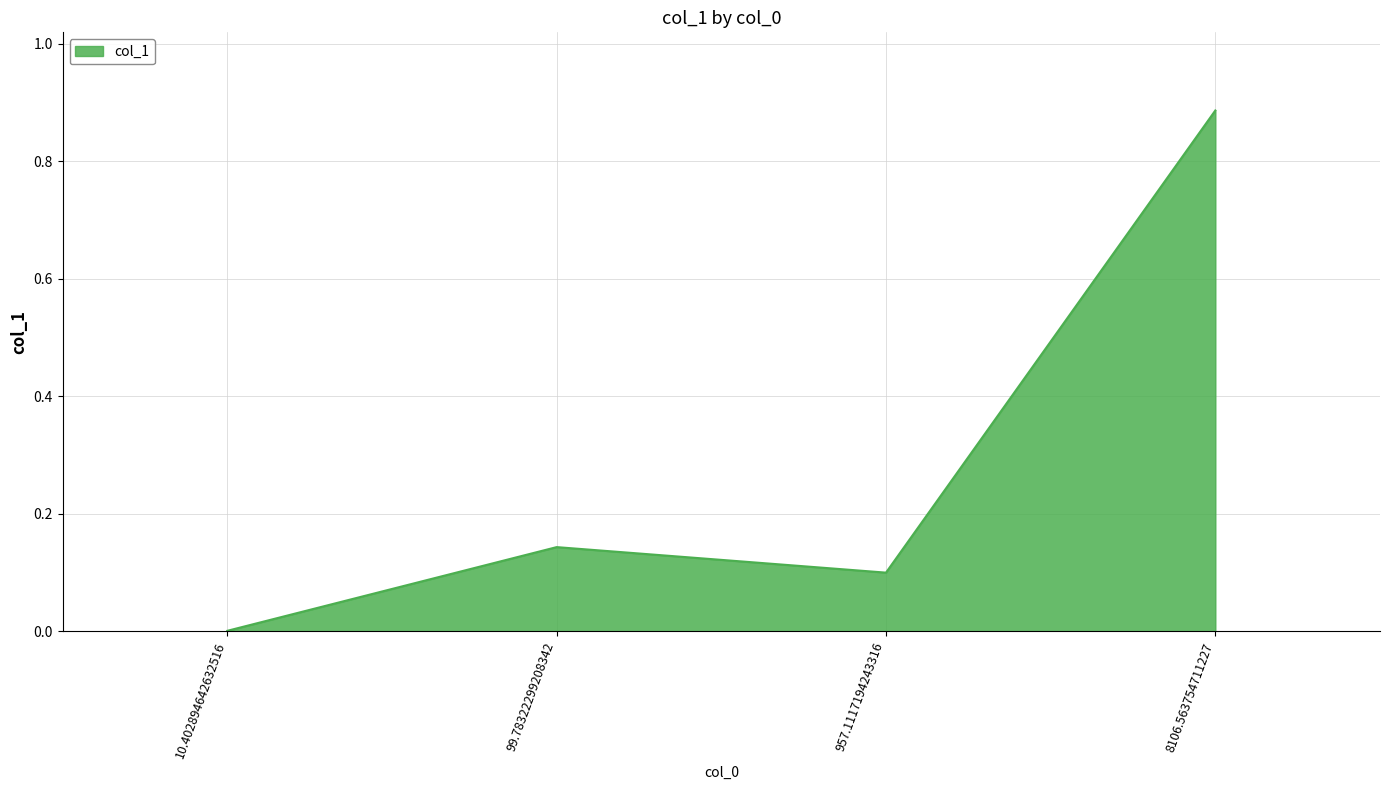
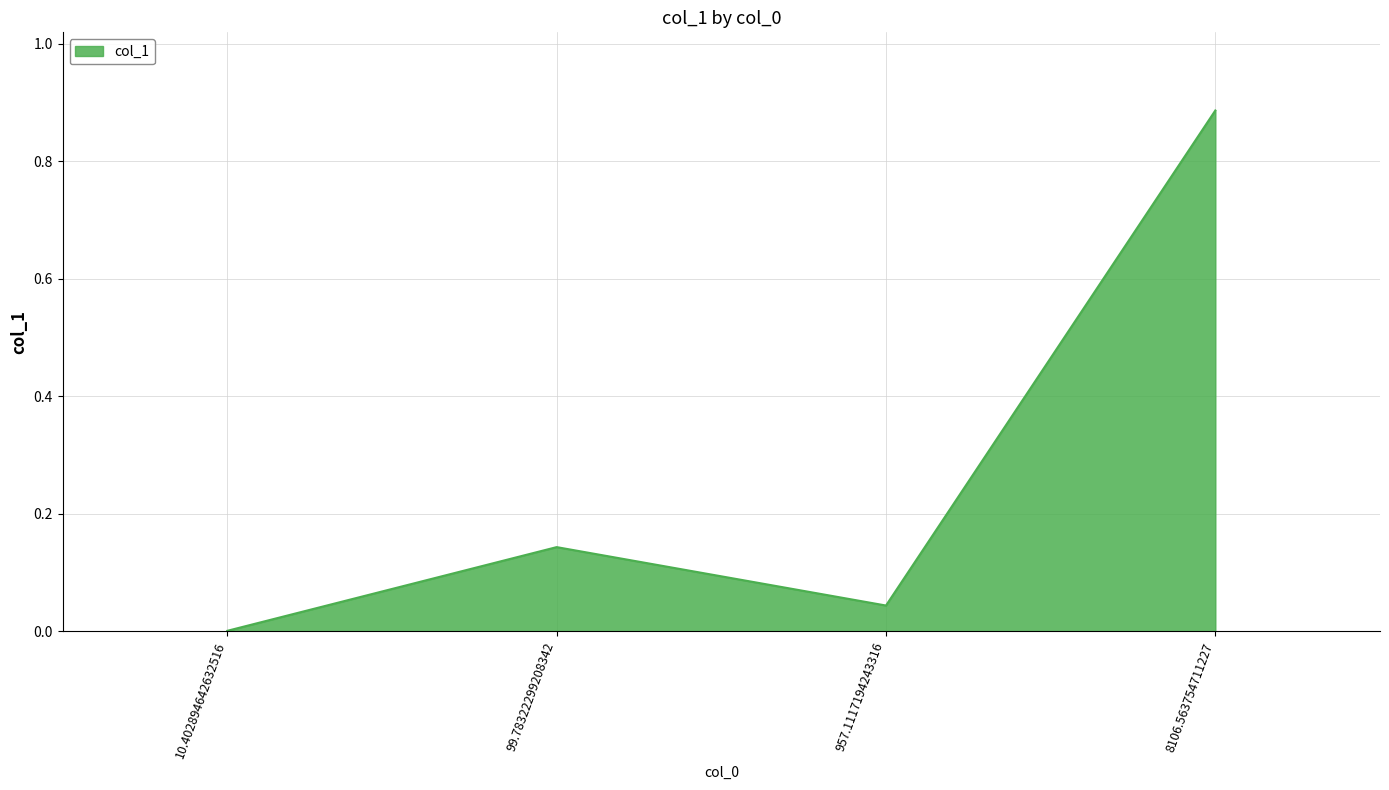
  {
    "10.402894642632516": 0.00,
    "99.78322299208342": 0.14,
-   "957.1117194243316": 0.10,
+   "957.1117194243316": 0.04,
    "8106.563754711227": 0.89
  }
